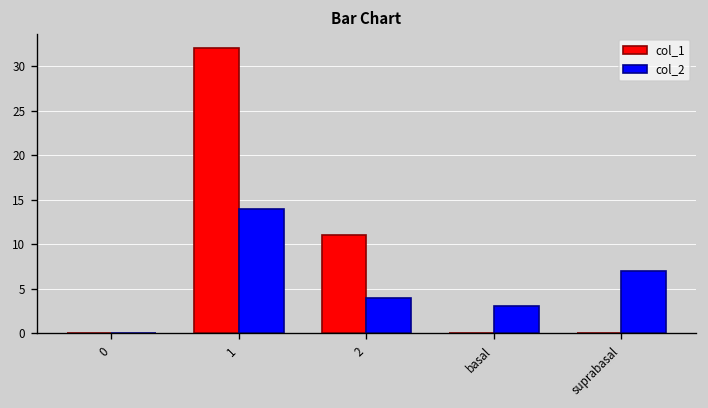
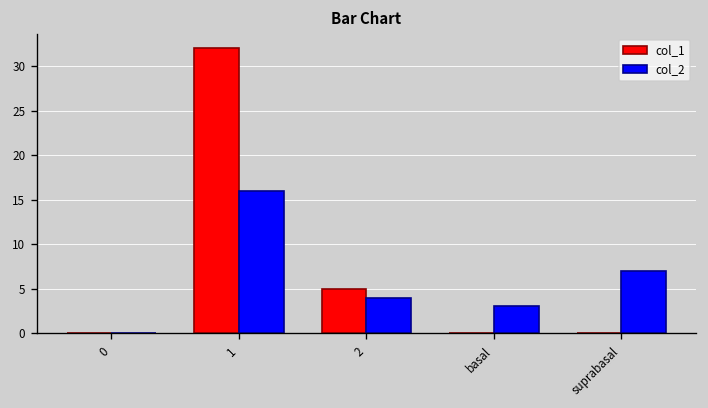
  {
    "col_1": {
      "0": 0,
      "1": 32,
-     "2": 11,
+     "2": 5,
      "basal": 0,
      "suprabasal": 0
    },
    "col_2": {
      "0": 0,
-     "1": 14,
+     "1": 16,
      "2": 4,
      "basal": 3,
      "suprabasal": 7
    }
  }
